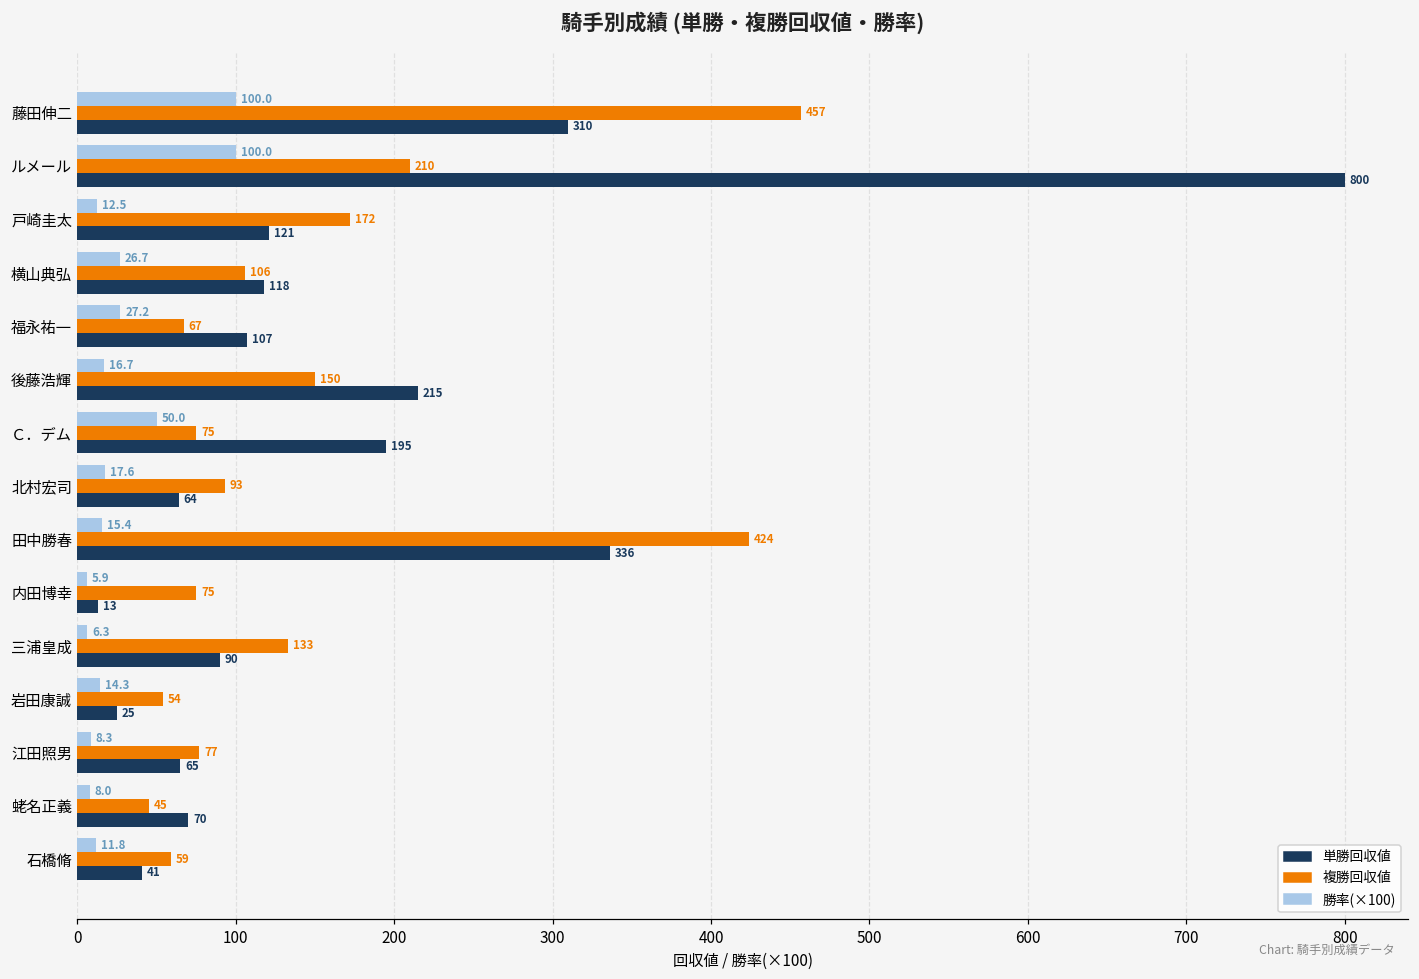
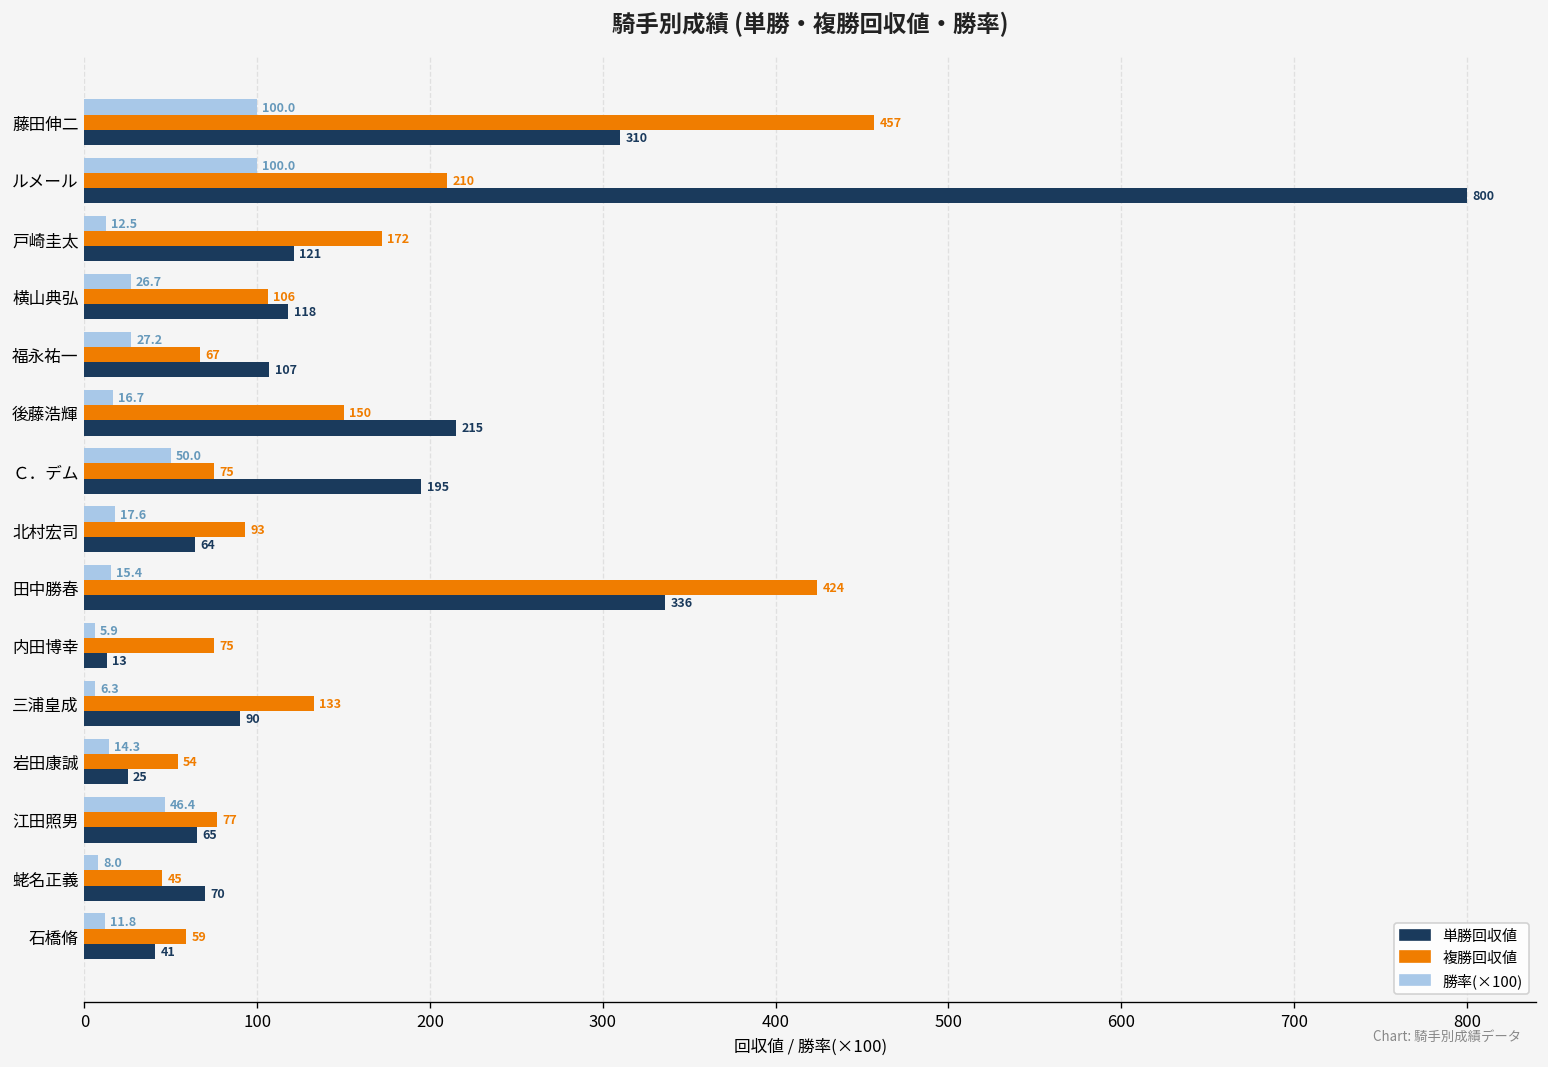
  {
    "単勝回収値": {
      "藤田伸二": 310,
      "ルメール": 800,
      "戸崎圭太": 121,
      "横山典弘": 118,
      "福永祐一": 107,
      "後藤浩輝": 215,
      "Ｃ．デム": 195,
      "北村宏司": 64,
      "田中勝春": 336,
      "内田博幸": 13,
      "三浦皇成": 90,
      "岩田康誠": 25,
      "江田照男": 65,
      "蛯名正義": 70,
      "石橋脩": 41
    },
    "複勝回収値": {
      "藤田伸二": 457,
      "ルメール": 210,
      "戸崎圭太": 172,
      "横山典弘": 106,
      "福永祐一": 67,
      "後藤浩輝": 150,
      "Ｃ．デム": 75,
      "北村宏司": 93,
      "田中勝春": 424,
      "内田博幸": 75,
      "三浦皇成": 133,
      "岩田康誠": 54,
      "江田照男": 77,
      "蛯名正義": 45,
      "石橋脩": 59
    },
    "勝率(×100)": {
      "藤田伸二": 100.0,
      "ルメール": 100.0,
      "戸崎圭太": 12.5,
      "横山典弘": 26.7,
      "福永祐一": 27.2,
      "後藤浩輝": 16.7,
      "Ｃ．デム": 50.0,
      "北村宏司": 17.6,
      "田中勝春": 15.4,
      "内田博幸": 5.9,
      "三浦皇成": 6.3,
      "岩田康誠": 14.3,
-     "江田照男": 8.3,
+     "江田照男": 46.4,
      "蛯名正義": 8.0,
      "石橋脩": 11.8
    }
  }
